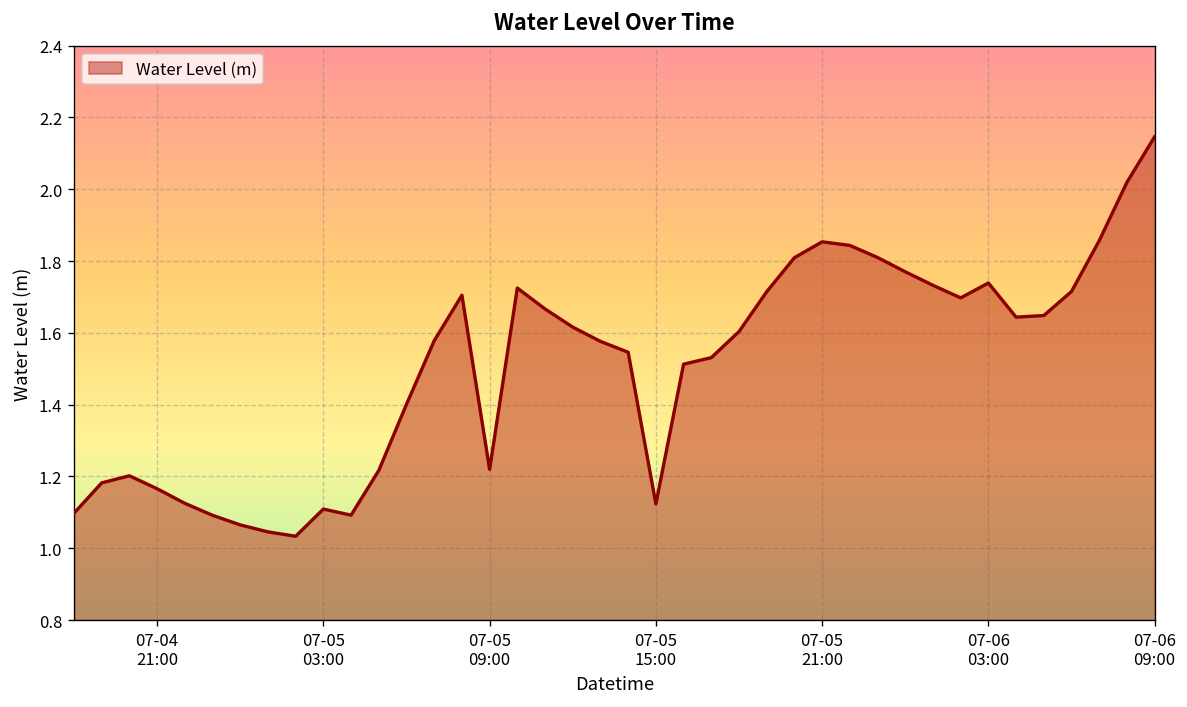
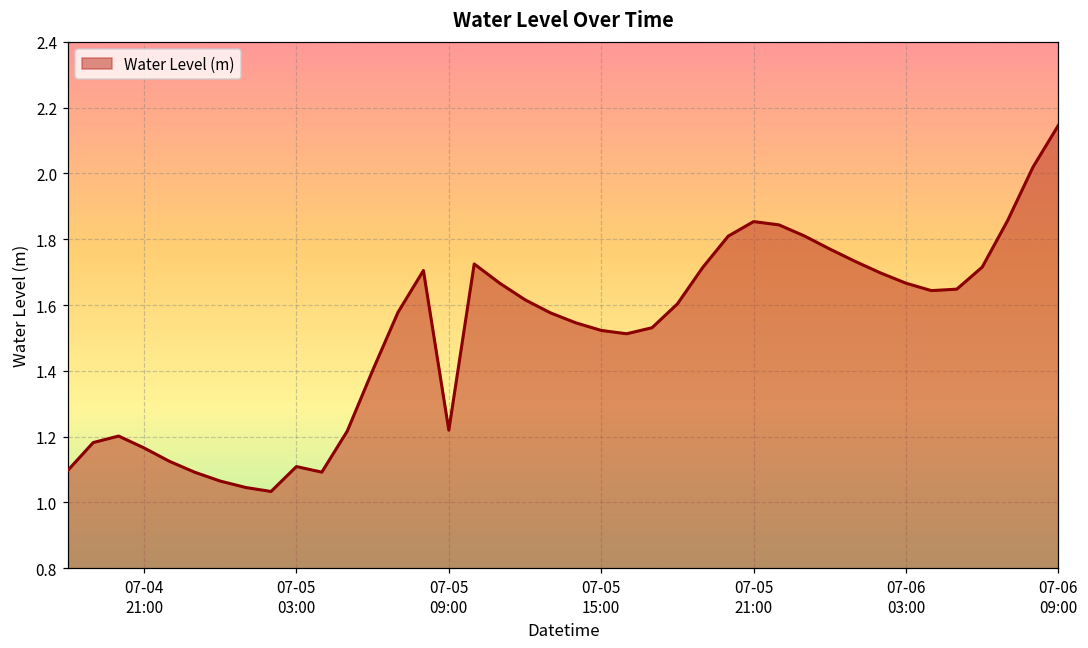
  {
    "07-04 21:00": 1.17,
    "07-05 03:00": 1.11,
    "07-05 09:00": 1.22,
-   "07-05 15:00": 1.12,
+   "07-05 15:00": 1.52,
    "07-05 21:00": 1.85,
-   "07-06 03:00": 1.74,
+   "07-06 03:00": 1.67,
    "07-06 09:00": 2.15
  }
